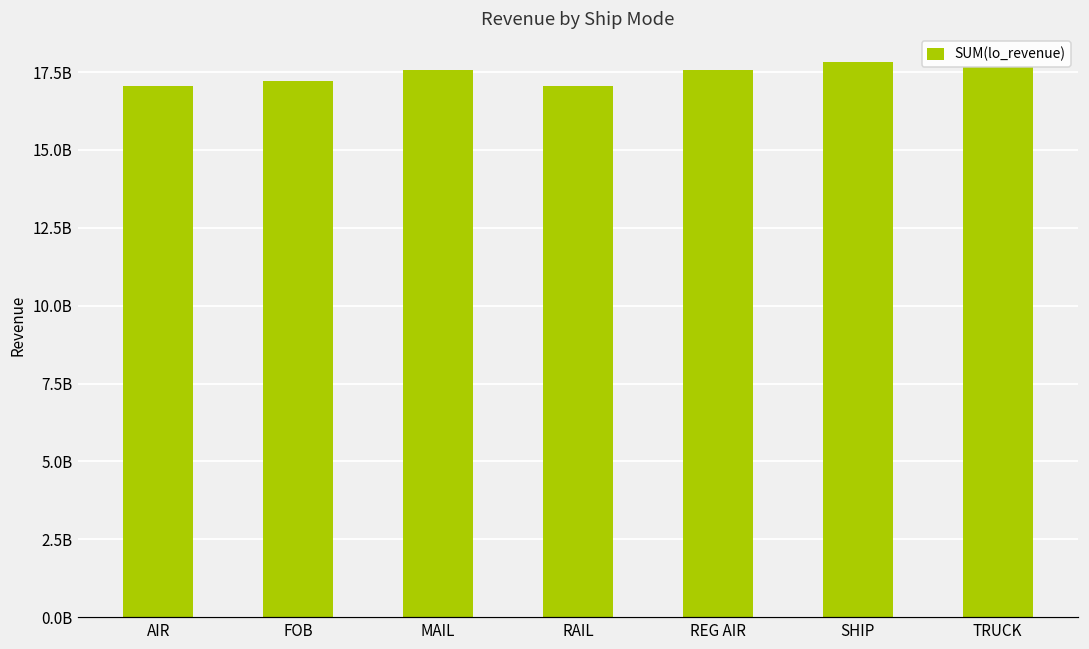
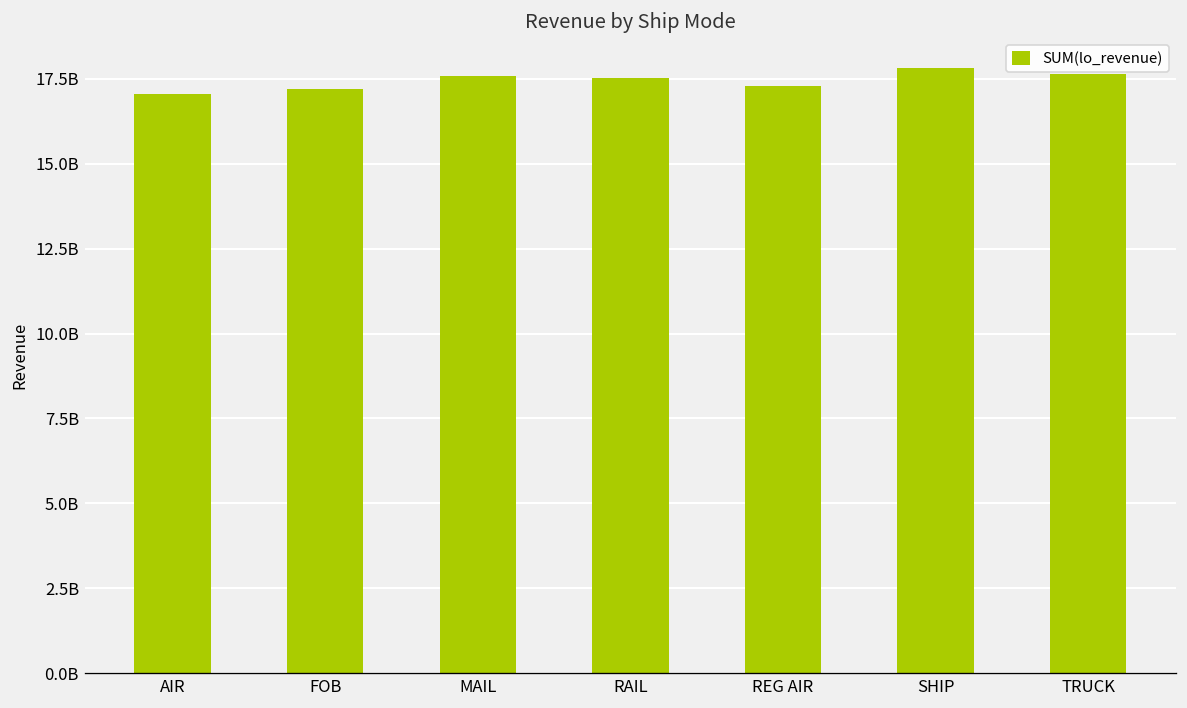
  {
    "AIR": 17000000000,
    "FOB": 17200000000,
    "MAIL": 17600000000,
-   "RAIL": 17000000000,
-   "REG AIR": 17600000000,
+   "RAIL": 17500000000,
+   "REG AIR": 17300000000,
    "SHIP": 17800000000,
    "TRUCK": 17600000000
  }
